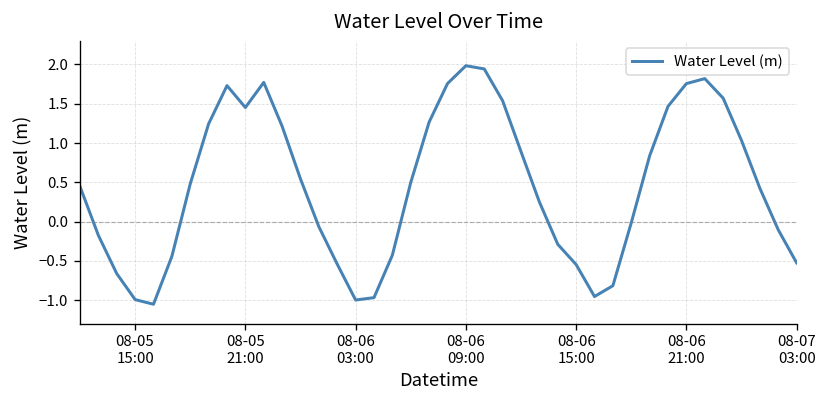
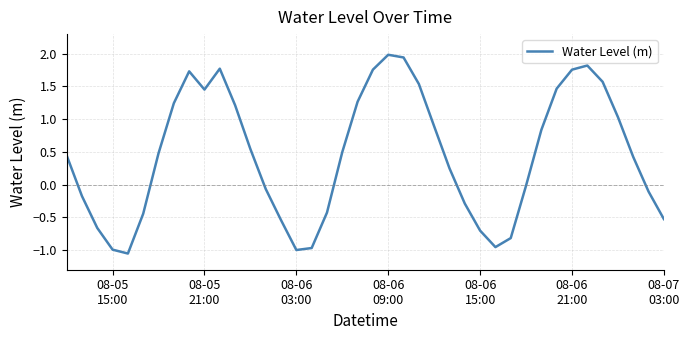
  {
    "08-05 15:00": -1.0,
    "08-05 21:00": 1.5,
    "08-06 03:00": -1.0,
    "08-06 09:00": 2.0,
-   "08-06 15:00": -0.5,
+   "08-06 15:00": -0.7,
    "08-06 21:00": 1.8,
    "08-07 03:00": -0.5
  }
